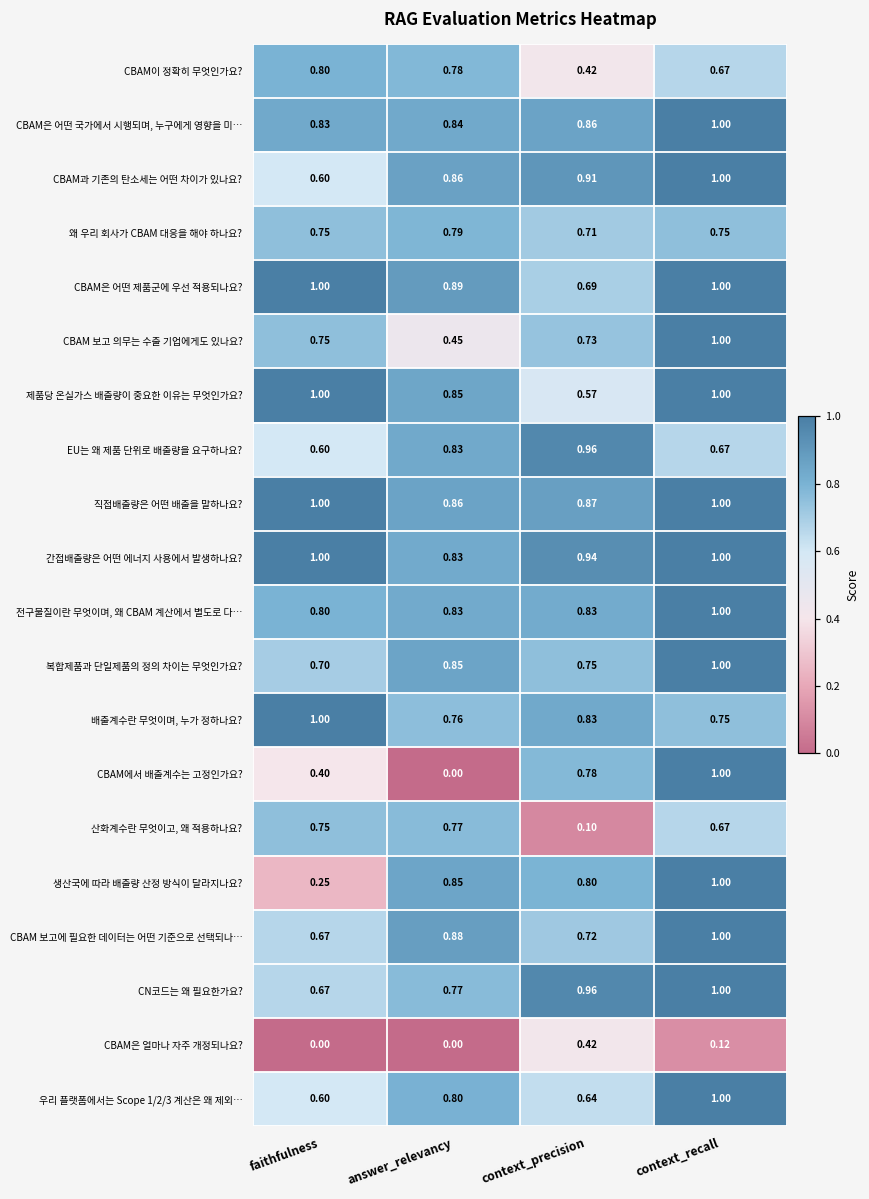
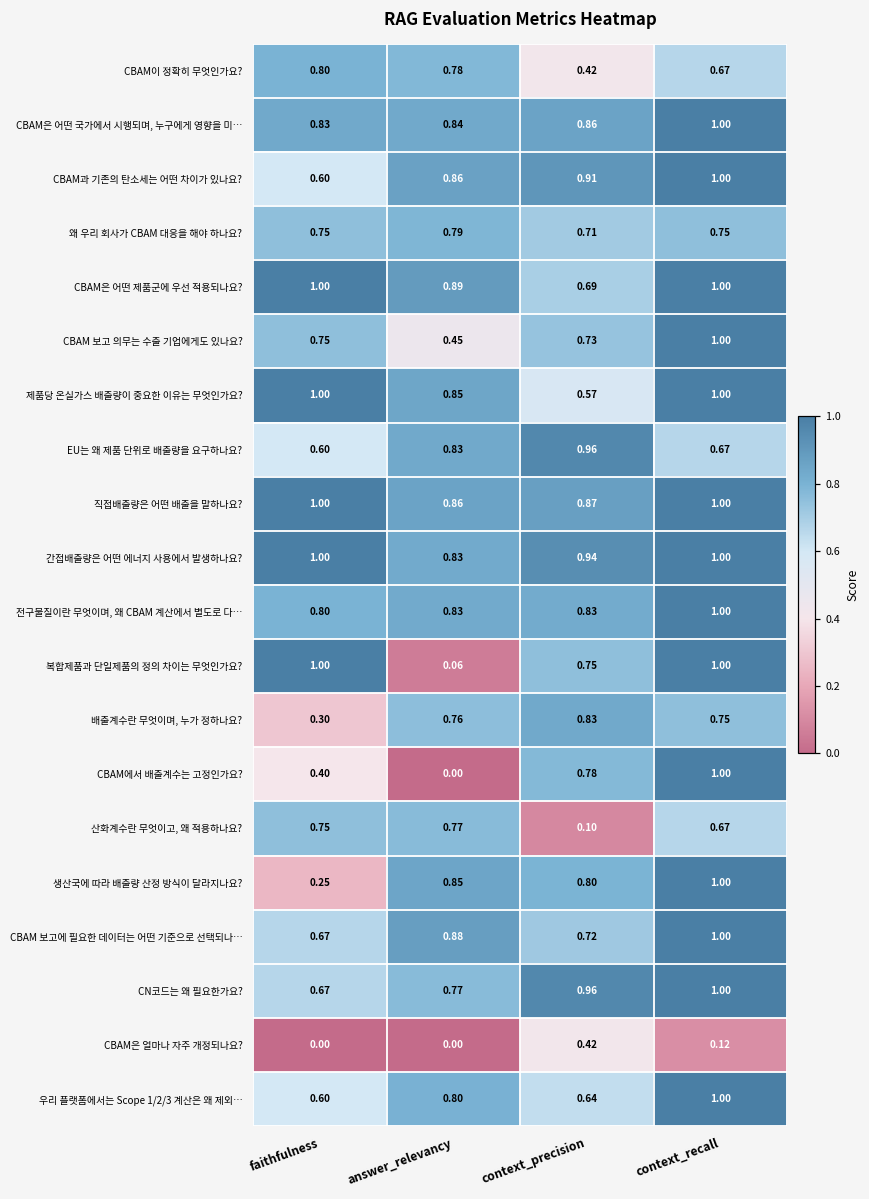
  {
    "CBAM이 정확히 무엇인가요?": {
      "faithfulness": 0.80,
      "answer_relevancy": 0.78,
      "context_precision": 0.42,
      "context_recall": 0.67
    },
    "CBAM은 어떤 국가에서 시행되며, 누구에게 영향을 미…": {
      "faithfulness": 0.83,
      "answer_relevancy": 0.84,
      "context_precision": 0.86,
      "context_recall": 1.00
    },
    "CBAM과 기존의 탄소세는 어떤 차이가 있나요?": {
      "faithfulness": 0.60,
      "answer_relevancy": 0.86,
      "context_precision": 0.91,
      "context_recall": 1.00
    },
    "왜 우리 회사가 CBAM 대응을 해야 하나요?": {
      "faithfulness": 0.75,
      "answer_relevancy": 0.79,
      "context_precision": 0.71,
      "context_recall": 0.75
    },
    "CBAM은 어떤 제품군에 우선 적용되나요?": {
      "faithfulness": 1.00,
      "answer_relevancy": 0.89,
      "context_precision": 0.69,
      "context_recall": 1.00
    },
    "CBAM 보고 의무는 수출 기업에게도 있나요?": {
      "faithfulness": 0.75,
      "answer_relevancy": 0.45,
      "context_precision": 0.73,
      "context_recall": 1.00
    },
    "제품당 온실가스 배출량이 중요한 이유는 무엇인가요?": {
      "faithfulness": 1.00,
      "answer_relevancy": 0.85,
      "context_precision": 0.57,
      "context_recall": 1.00
    },
    "EU는 왜 제품 단위로 배출량을 요구하나요?": {
      "faithfulness": 0.60,
      "answer_relevancy": 0.83,
      "context_precision": 0.96,
      "context_recall": 0.67
    },
    "직접배출량은 어떤 배출을 말하나요?": {
      "faithfulness": 1.00,
      "answer_relevancy": 0.86,
      "context_precision": 0.87,
      "context_recall": 1.00
    },
    "간접배출량은 어떤 에너지 사용에서 발생하나요?": {
      "faithfulness": 1.00,
      "answer_relevancy": 0.83,
      "context_precision": 0.94,
      "context_recall": 1.00
    },
    "전구물질이란 무엇이며, 왜 CBAM 계산에서 별도로 다…": {
      "faithfulness": 0.80,
      "answer_relevancy": 0.83,
      "context_precision": 0.83,
      "context_recall": 1.00
    },
    "복합제품과 단일제품의 정의 차이는 무엇인가요?": {
-     "faithfulness": 0.70,
-     "answer_relevancy": 0.85,
+     "faithfulness": 1.00,
+     "answer_relevancy": 0.06,
      "context_precision": 0.75,
      "context_recall": 1.00
    },
    "배출계수란 무엇이며, 누가 정하나요?": {
-     "faithfulness": 1.00,
+     "faithfulness": 0.30,
      "answer_relevancy": 0.76,
      "context_precision": 0.83,
      "context_recall": 0.75
    },
    "CBAM에서 배출계수는 고정인가요?": {
      "faithfulness": 0.40,
      "answer_relevancy": 0.00,
      "context_precision": 0.78,
      "context_recall": 1.00
    },
    "산화계수란 무엇이고, 왜 적용하나요?": {
      "faithfulness": 0.75,
      "answer_relevancy": 0.77,
      "context_precision": 0.10,
      "context_recall": 0.67
    },
    "생산국에 따라 배출량 산정 방식이 달라지나요?": {
      "faithfulness": 0.25,
      "answer_relevancy": 0.85,
      "context_precision": 0.80,
      "context_recall": 1.00
    },
    "CBAM 보고에 필요한 데이터는 어떤 기준으로 선택되나…": {
      "faithfulness": 0.67,
      "answer_relevancy": 0.88,
      "context_precision": 0.72,
      "context_recall": 1.00
    },
    "CN코드는 왜 필요한가요?": {
      "faithfulness": 0.67,
      "answer_relevancy": 0.77,
      "context_precision": 0.96,
      "context_recall": 1.00
    },
    "CBAM은 얼마나 자주 개정되나요?": {
      "faithfulness": 0.00,
      "answer_relevancy": 0.00,
      "context_precision": 0.42,
      "context_recall": 0.12
    },
    "우리 플랫폼에서는 Scope 1/2/3 계산은 왜 제외…": {
      "faithfulness": 0.60,
      "answer_relevancy": 0.80,
      "context_precision": 0.64,
      "context_recall": 1.00
    }
  }
